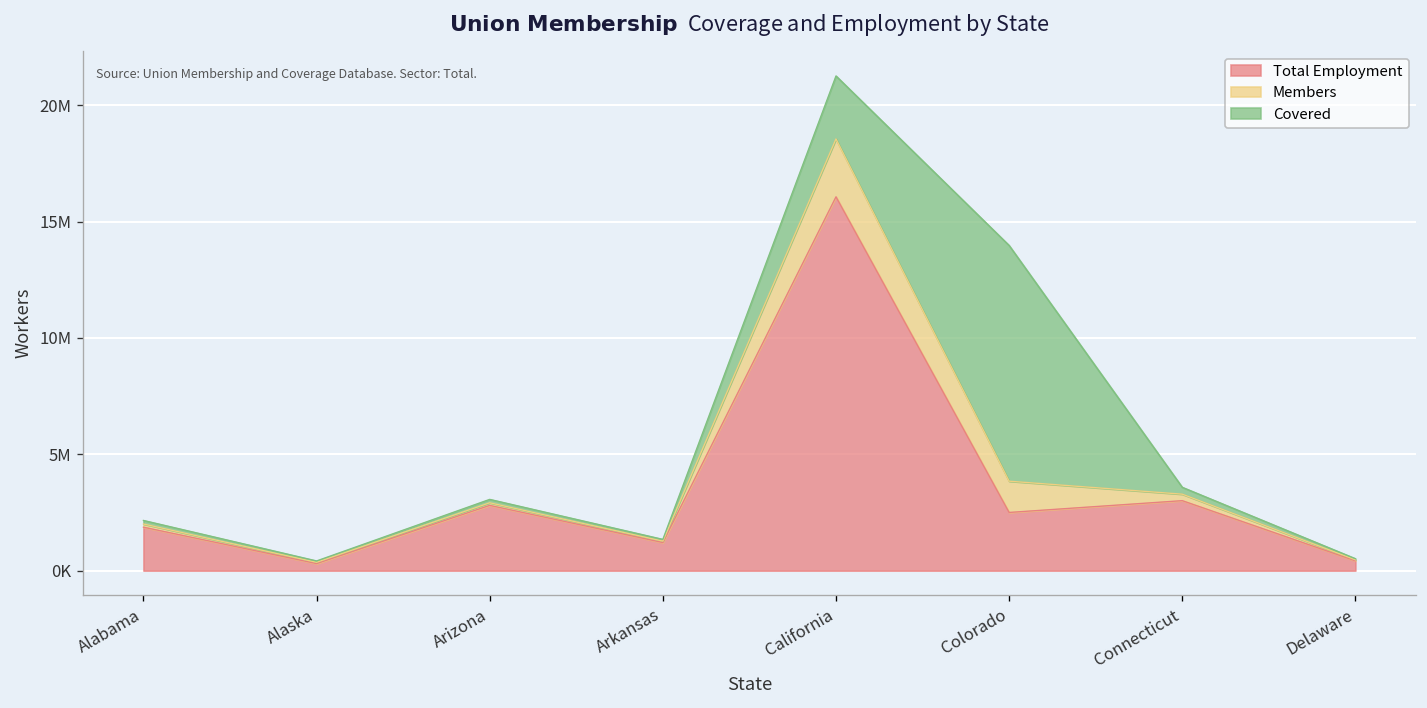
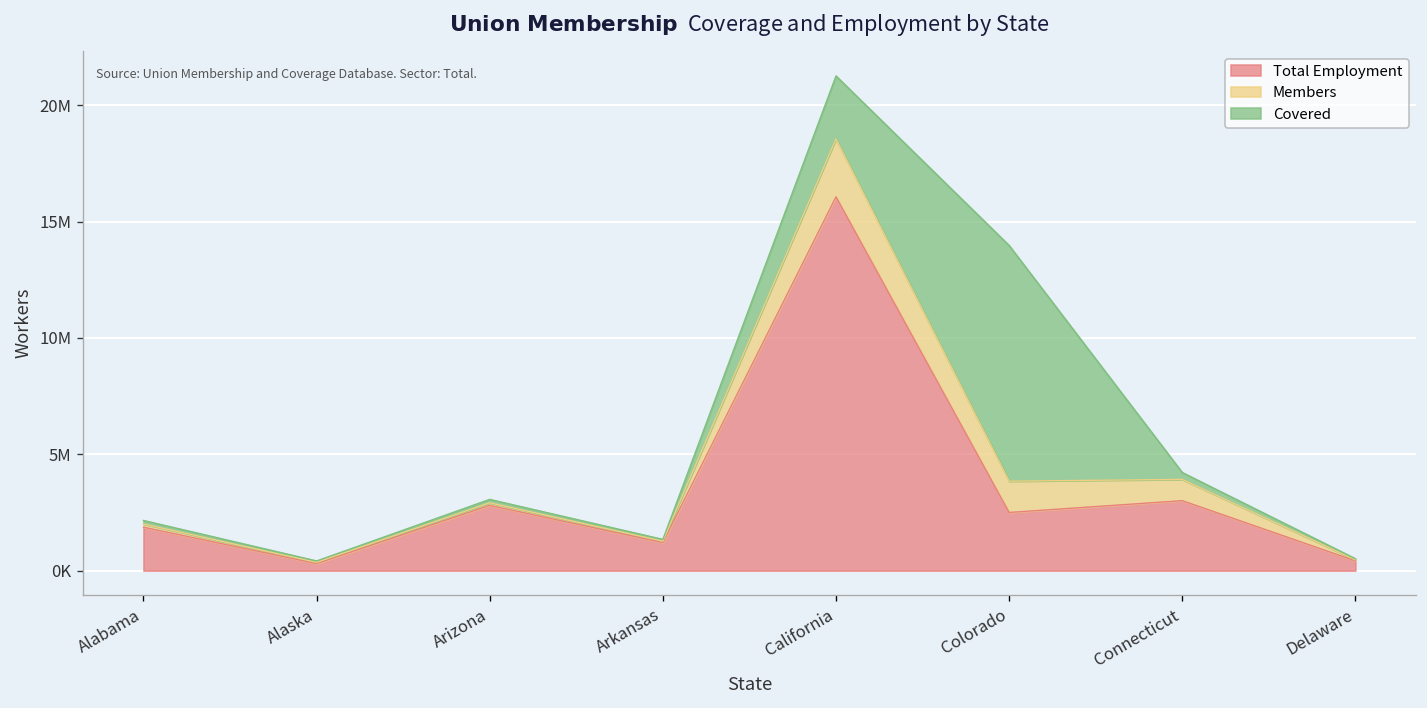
  {
    "Total Employment": {
      "Alabama": 1900000,
      "California": 16100000,
      "Colorado": 2500000,
      "Connecticut": 3000000
    },
    "Members": {
      "Alabama": 100000,
      "California": 2500000,
      "Colorado": 1300000,
-     "Connecticut": 300000
+     "Connecticut": 900000
    },
    "Covered": {
      "Alabama": 200000,
      "Arizona": 100000,
      "California": 2700000,
      "Colorado": 10100000,
      "Connecticut": 300000
    }
  }
